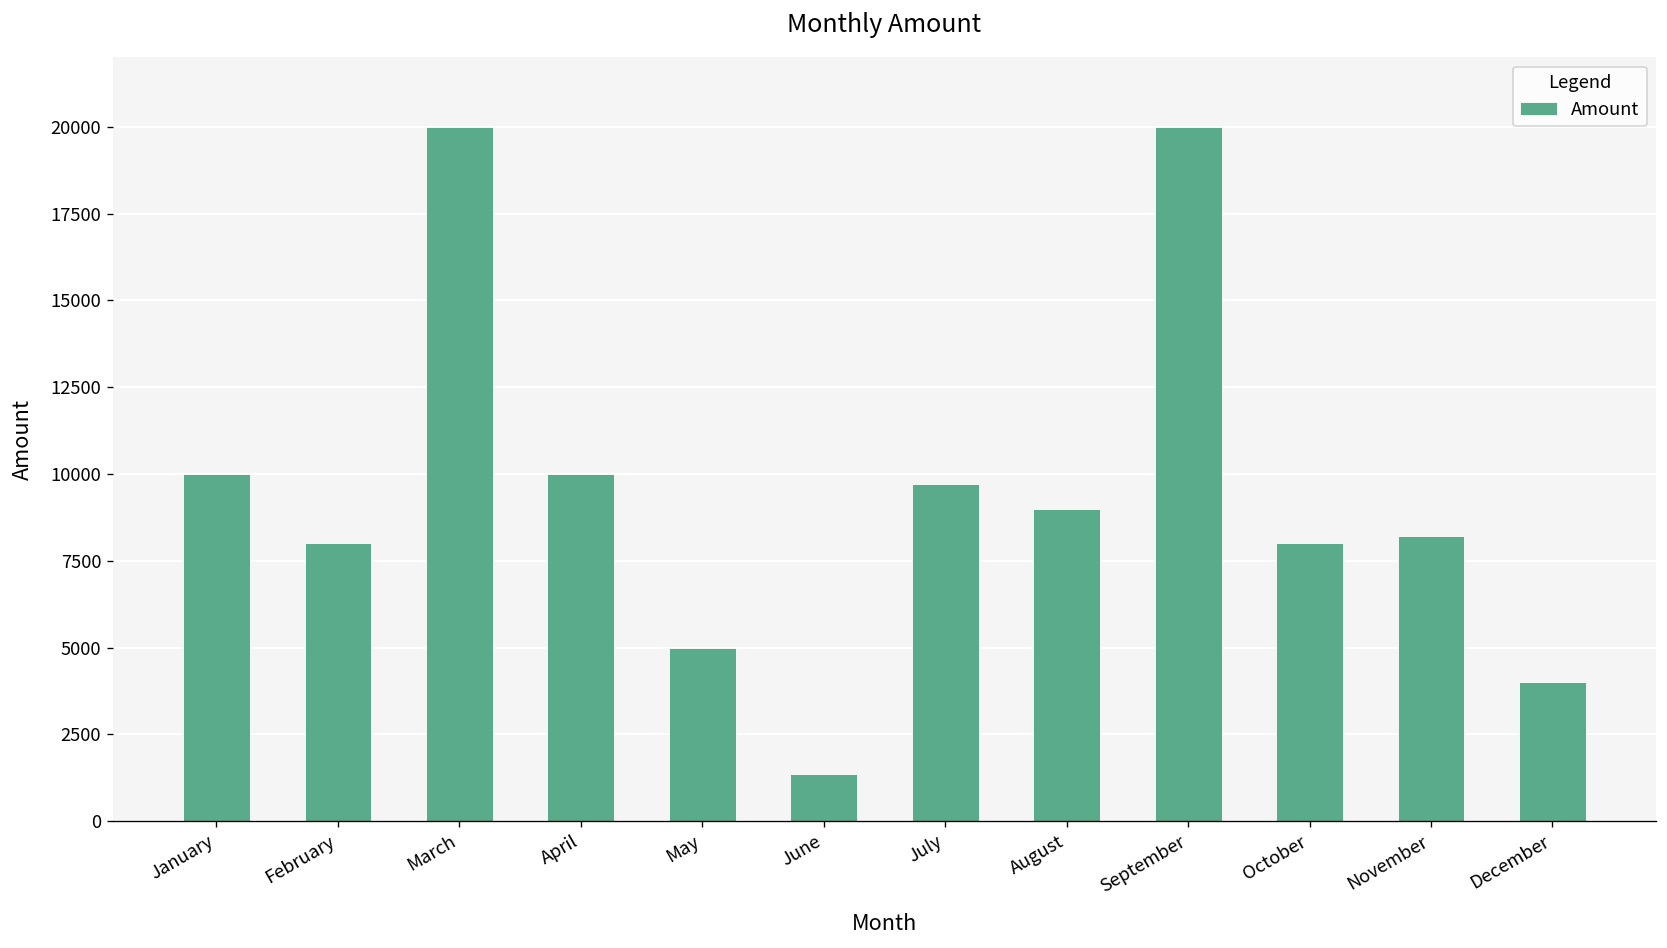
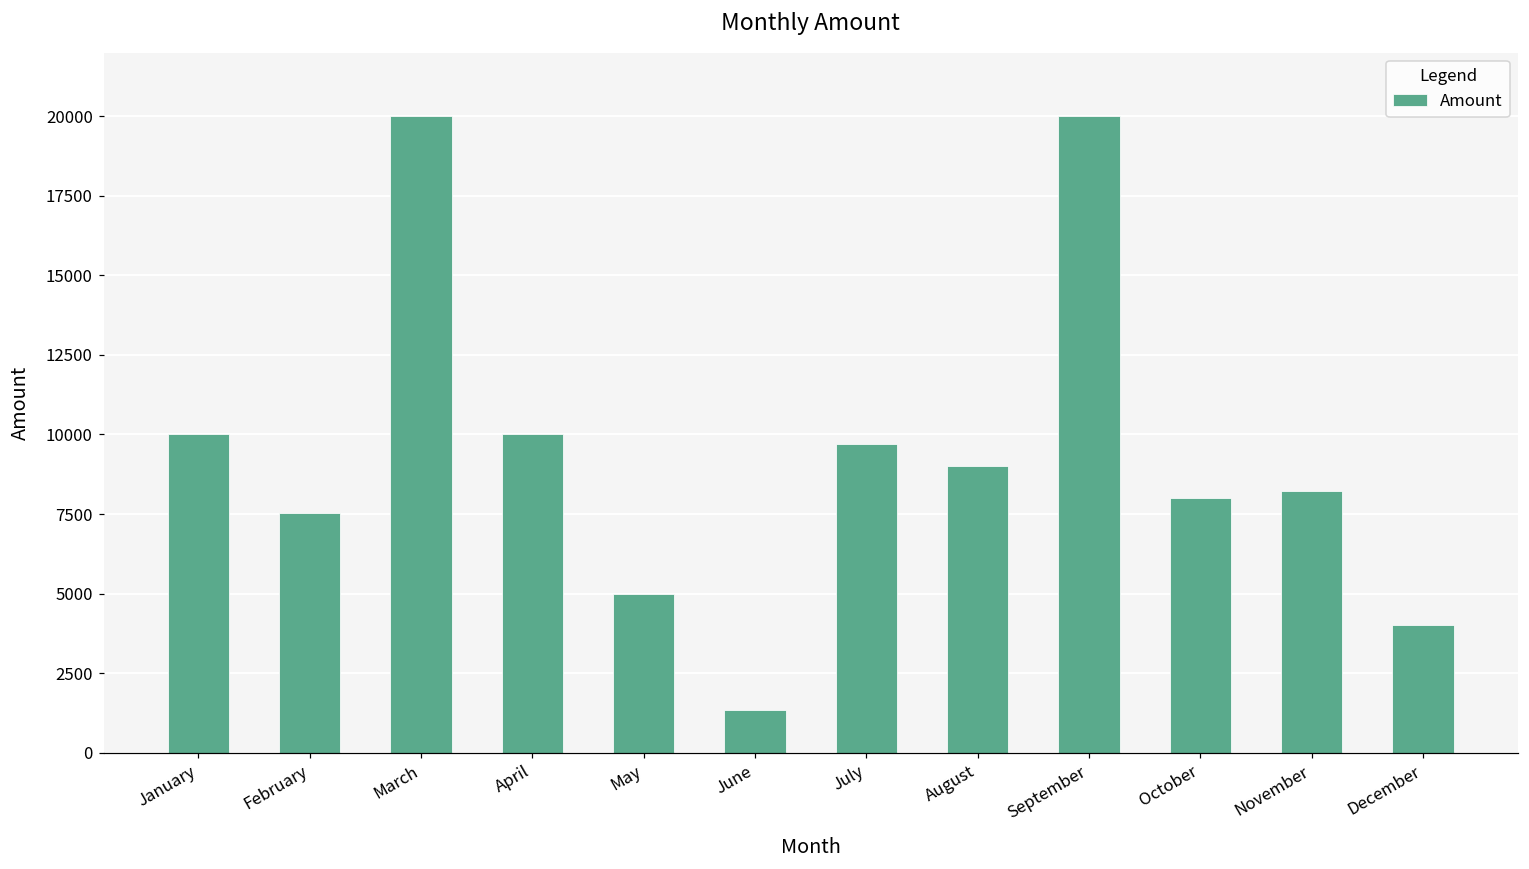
  {
    "January": 10000,
-   "February": 8000,
+   "February": 7500,
    "March": 20000,
    "April": 10000,
    "May": 5000,
    "June": 1400,
    "July": 9700,
    "August": 9000,
    "September": 20000,
    "October": 8000,
    "November": 8200,
    "December": 4000
  }
